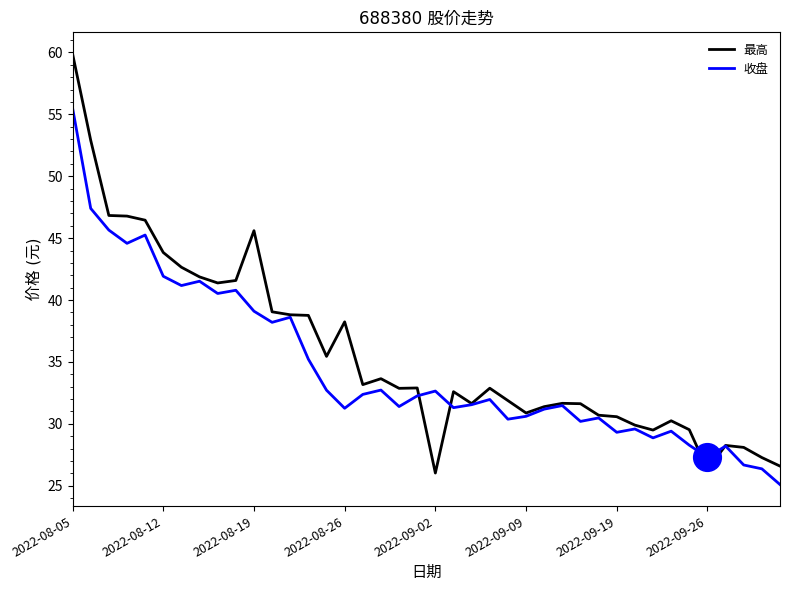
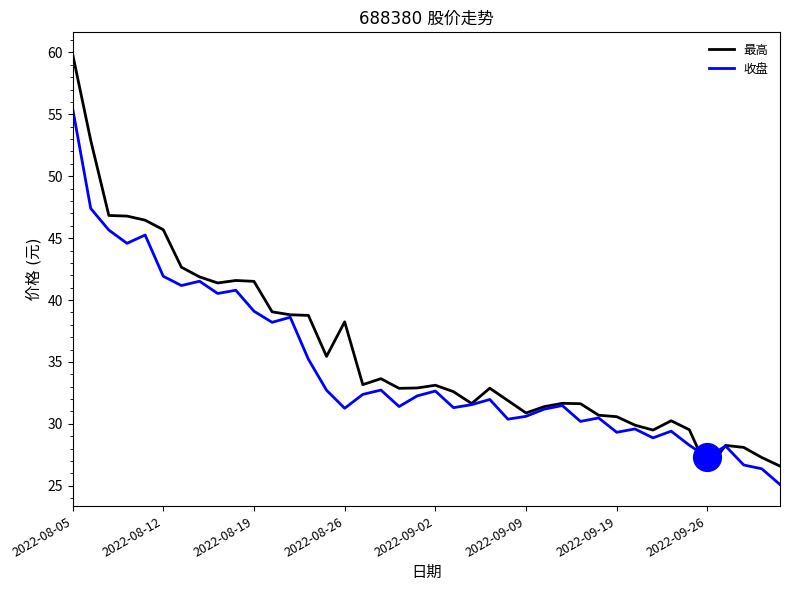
  {
    "最高": {
      "2022-08-05": 59.9,
-     "2022-08-12": 43.8,
-     "2022-08-19": 45.6,
+     "2022-08-12": 45.7,
+     "2022-08-19": 41.5,
      "2022-08-26": 38.2,
-     "2022-09-02": 26.0,
+     "2022-09-02": 33.1,
      "2022-09-09": 30.9,
      "2022-09-19": 30.6,
      "2022-09-26": 26.3
    }
  }
